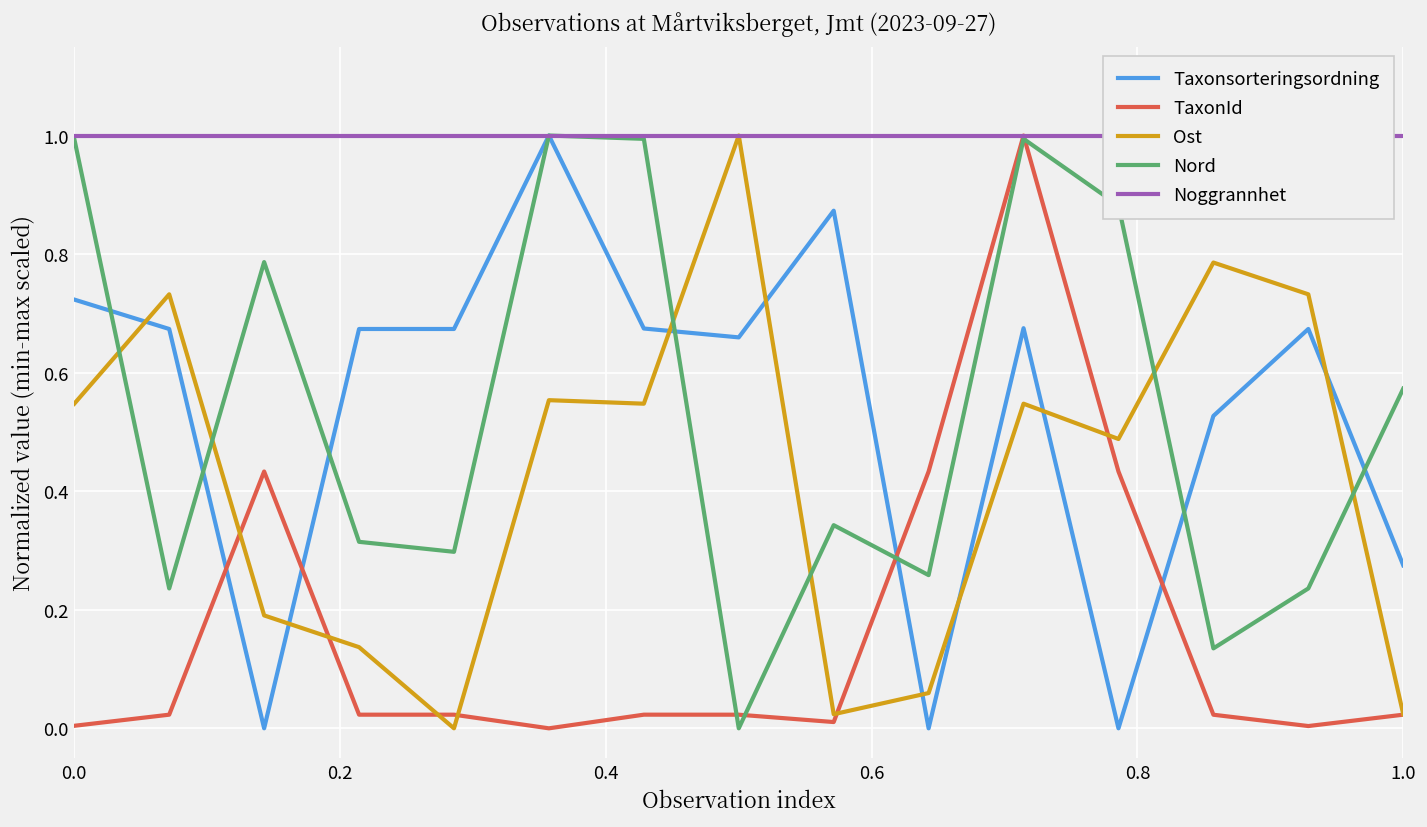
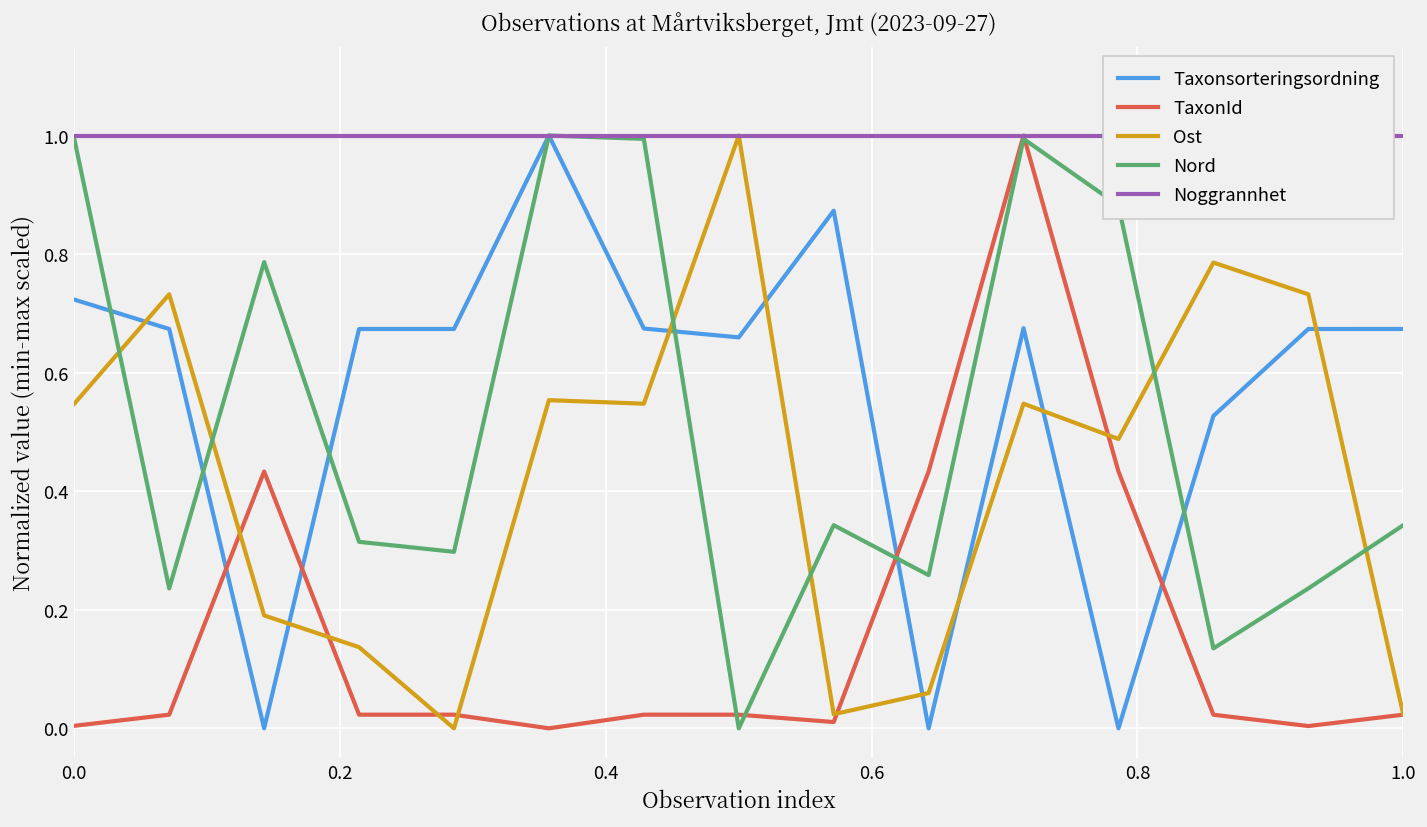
  {
    "Taxonsorteringsordning": {
      "0.0": 0.72,
-     "1.0": 0.28
+     "1.0": 0.67
    },
    "TaxonId": {
      "0.0": 0.00
    },
    "Ost": {
      "0.0": 0.55
    },
    "Nord": {
      "0.0": 0.99,
-     "1.0": 0.57
+     "1.0": 0.34
    },
    "Noggrannhet": {
      "0.0": 1.00,
      "1.0": 1.00
    }
  }
